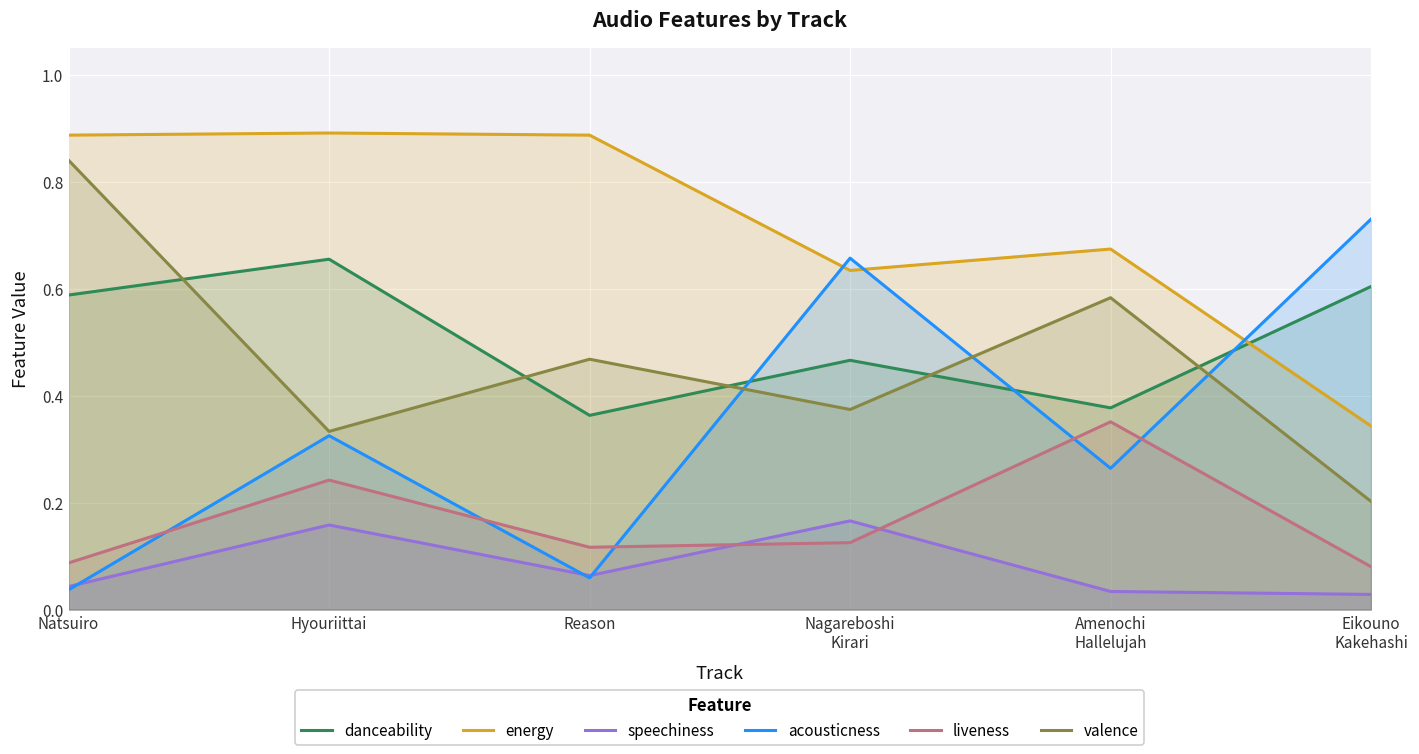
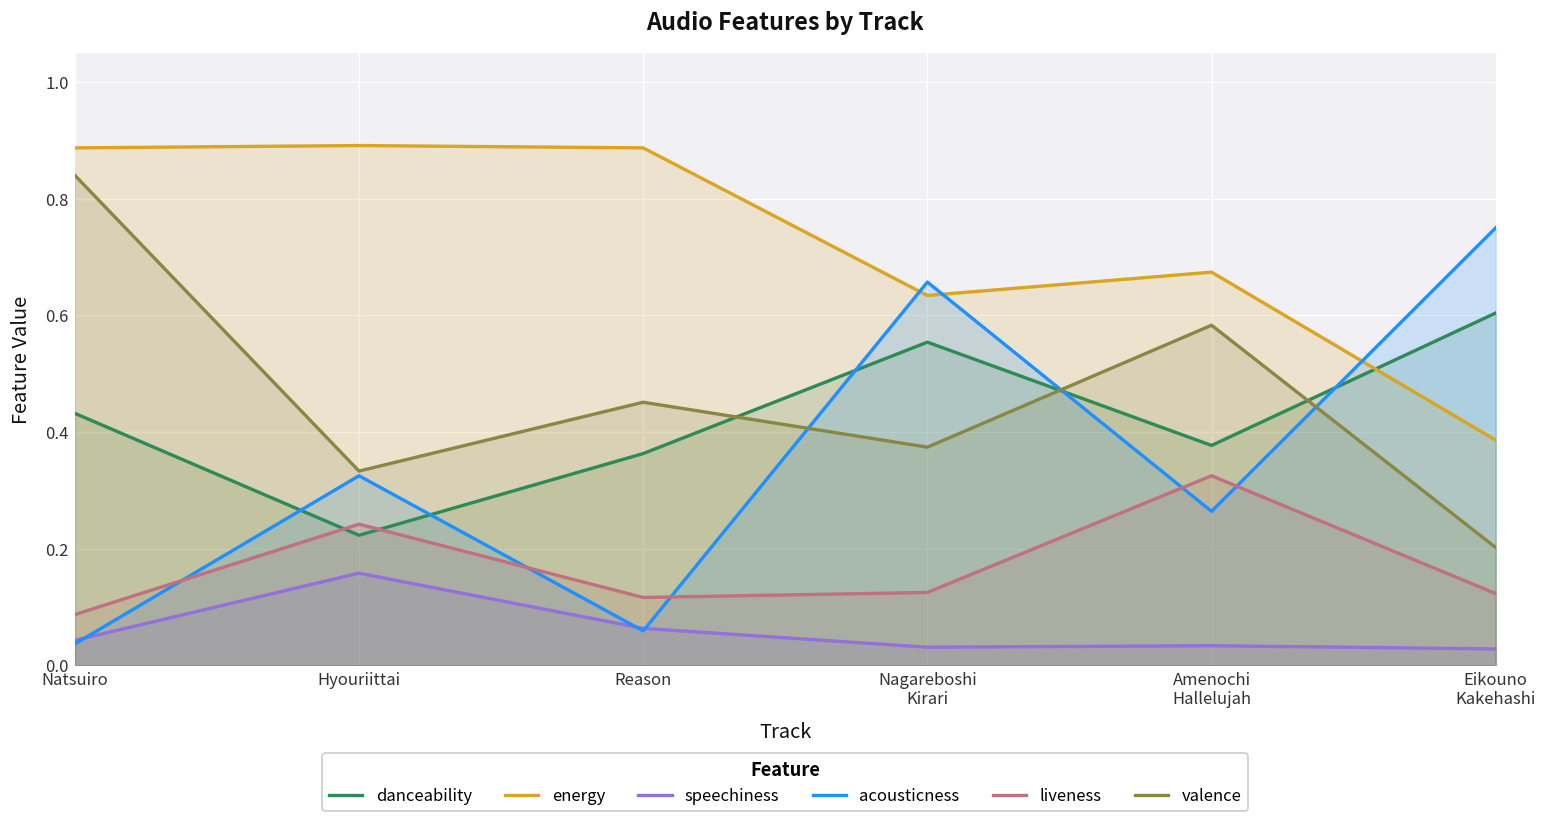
  {
    "danceability": {
-     "Natsuiro": 0.59,
-     "Hyouriittai": 0.66,
+     "Natsuiro": 0.43,
+     "Hyouriittai": 0.22,
      "Reason": 0.36,
-     "Nagareboshi Kirari": 0.47,
+     "Nagareboshi Kirari": 0.55,
      "Amenochi Hallelujah": 0.38,
      "Eikouno Kakehashi": 0.60
    },
    "energy": {
      "Natsuiro": 0.89,
      "Hyouriittai": 0.89,
      "Reason": 0.89,
      "Nagareboshi Kirari": 0.63,
      "Amenochi Hallelujah": 0.67,
-     "Eikouno Kakehashi": 0.34
+     "Eikouno Kakehashi": 0.39
    },
    "speechiness": {
      "Natsuiro": 0.04,
      "Hyouriittai": 0.16,
-     "Nagareboshi Kirari": 0.17,
+     "Nagareboshi Kirari": 0.03,
      "Amenochi Hallelujah": 0.03,
      "Eikouno Kakehashi": 0.03
    },
    "acousticness": {
      "Natsuiro": 0.04,
      "Hyouriittai": 0.33,
      "Nagareboshi Kirari": 0.66,
      "Amenochi Hallelujah": 0.26,
-     "Eikouno Kakehashi": 0.73
+     "Eikouno Kakehashi": 0.75
    },
    "liveness": {
      "Natsuiro": 0.09,
      "Hyouriittai": 0.24,
      "Reason": 0.12,
      "Nagareboshi Kirari": 0.13,
-     "Amenochi Hallelujah": 0.35,
-     "Eikouno Kakehashi": 0.08
+     "Amenochi Hallelujah": 0.33,
+     "Eikouno Kakehashi": 0.12
    },
    "valence": {
      "Natsuiro": 0.84,
      "Hyouriittai": 0.33,
-     "Reason": 0.47,
+     "Reason": 0.45,
      "Nagareboshi Kirari": 0.37,
      "Amenochi Hallelujah": 0.58,
      "Eikouno Kakehashi": 0.20
    }
  }
